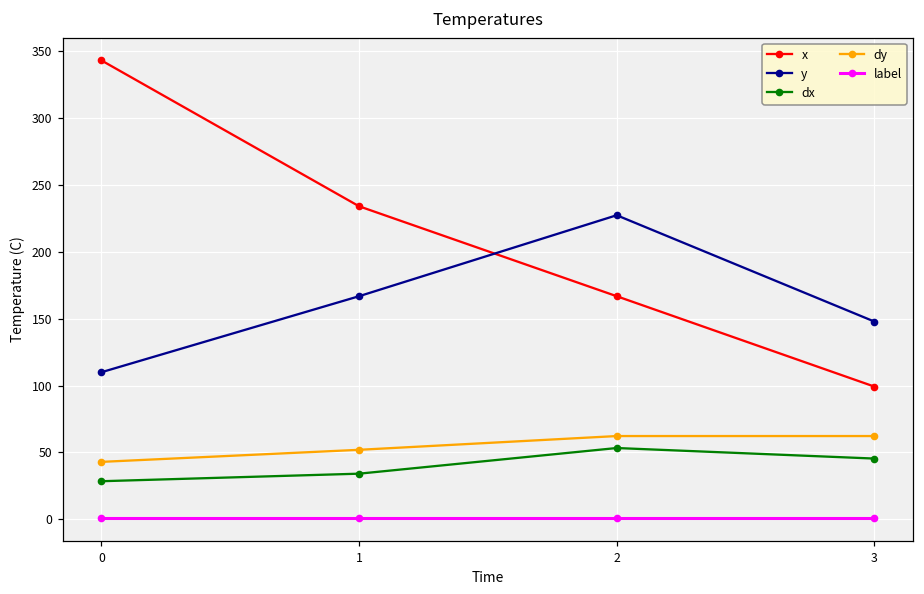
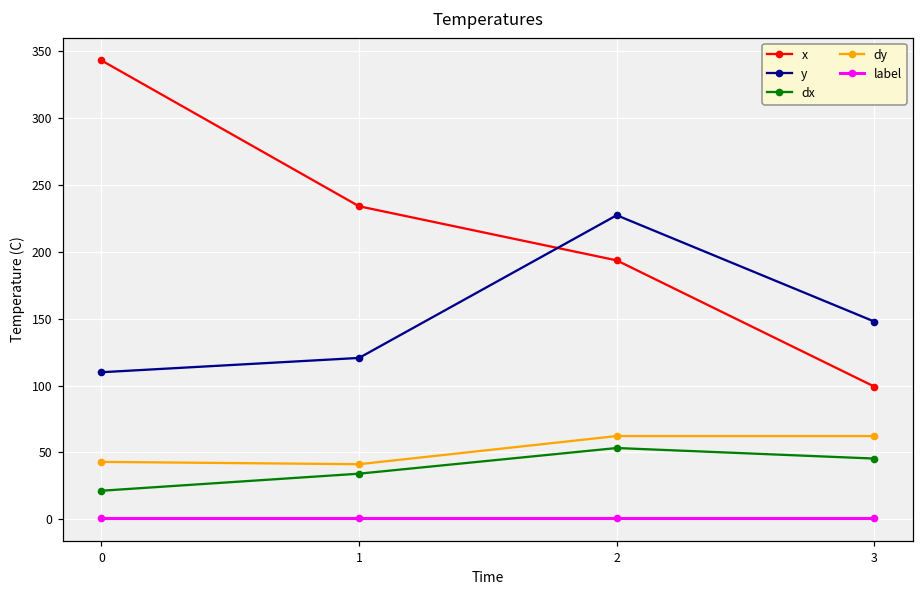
  {
    "x": {
      "0": 343,
      "1": 234,
-     "2": 167,
+     "2": 194,
      "3": 99
    },
    "y": {
      "0": 110,
-     "1": 167,
+     "1": 121,
      "2": 227,
      "3": 148
    },
    "dx": {
-     "0": 29,
+     "0": 21,
      "1": 34,
      "2": 53,
      "3": 45
    },
    "dy": {
      "0": 43,
-     "1": 52,
+     "1": 41,
      "2": 62,
      "3": 62
    },
    "label": {
      "0": 1,
      "1": 1,
      "2": 1,
      "3": 1
    }
  }
